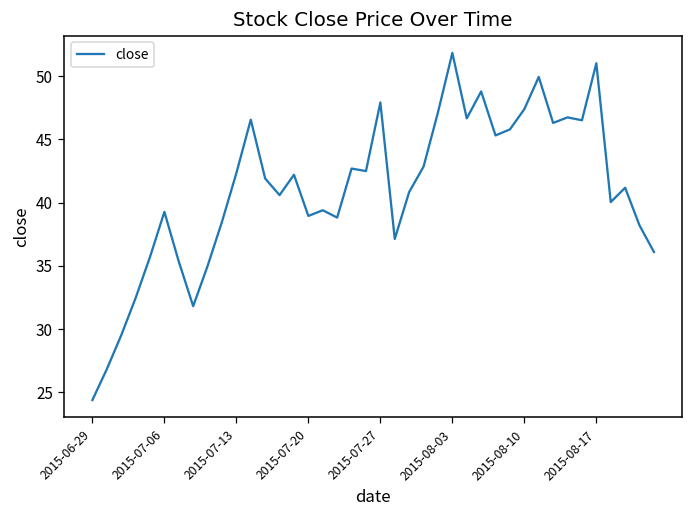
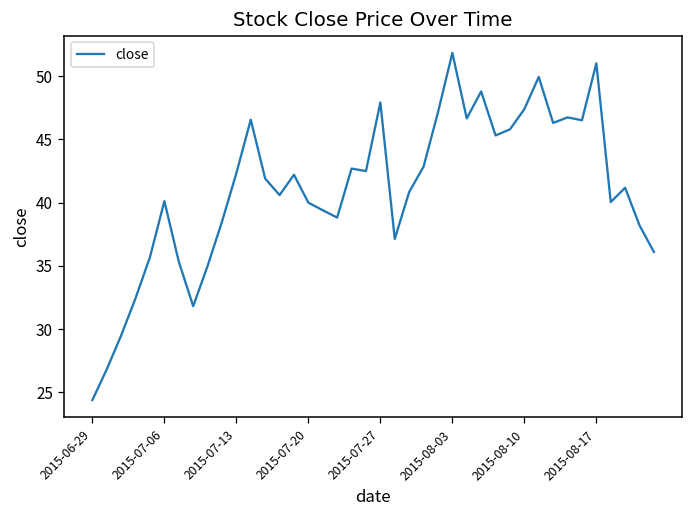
  {
    "2015-06-29": 24.4,
-   "2015-07-06": 39.3,
+   "2015-07-06": 40.1,
    "2015-07-13": 42.3,
-   "2015-07-20": 39.0,
+   "2015-07-20": 40.0,
    "2015-07-27": 47.9,
    "2015-08-03": 51.9,
    "2015-08-10": 47.4,
    "2015-08-17": 51.0
  }
